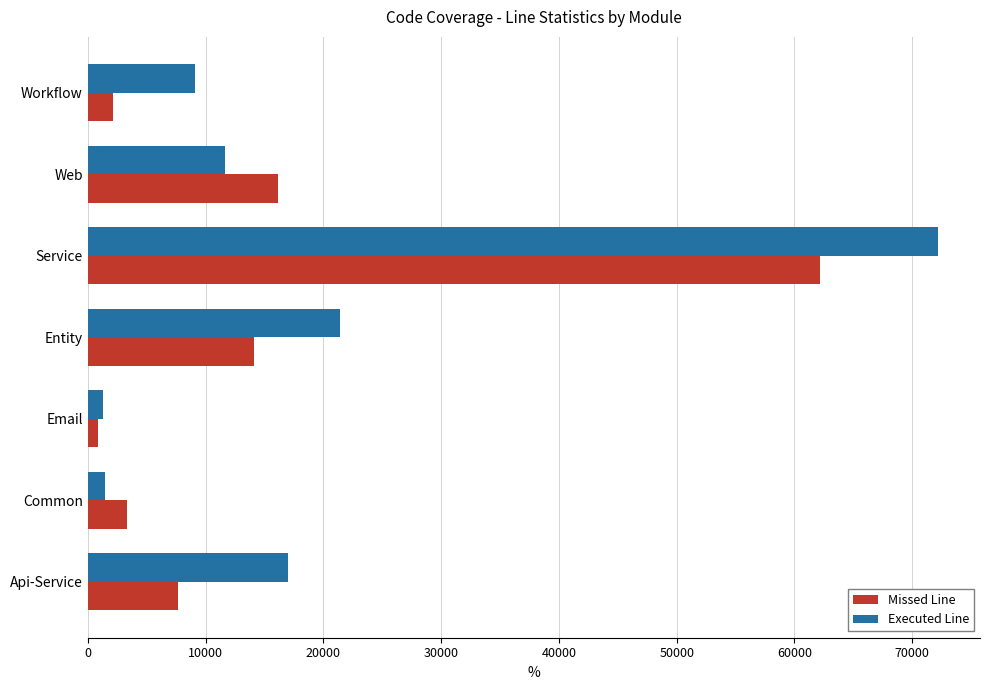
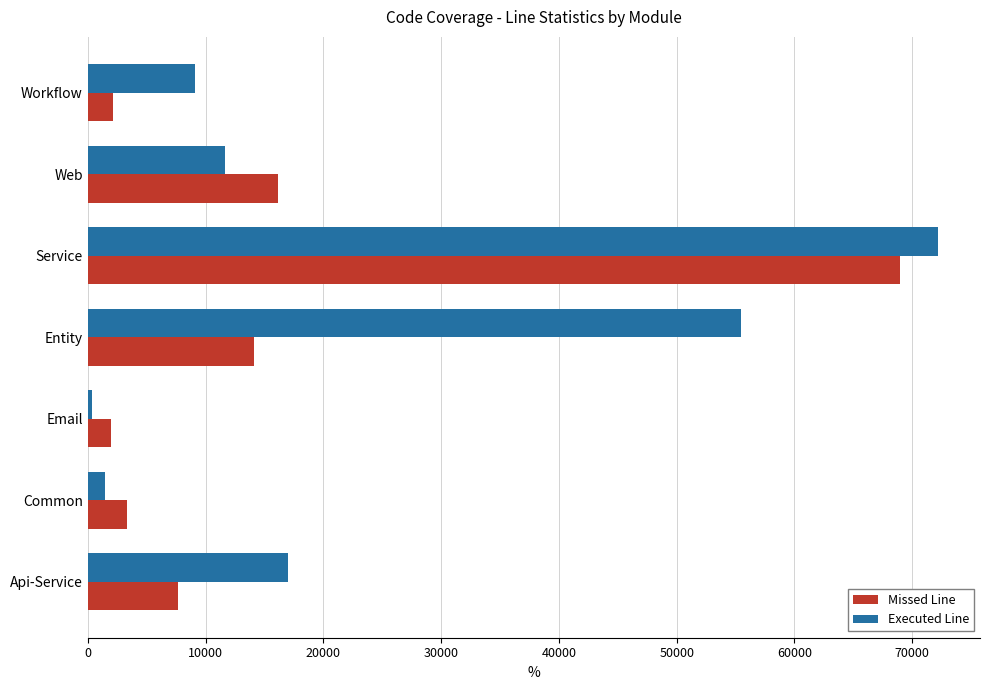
  {
    "Missed Line": {
      "Workflow": 2200,
      "Web": 16200,
-     "Service": 62200,
+     "Service": 68900,
      "Entity": 14100,
-     "Email": 800,
+     "Email": 1900,
      "Common": 3400,
      "Api-Service": 7700
    },
    "Executed Line": {
      "Workflow": 9100,
      "Web": 11700,
      "Service": 72100,
-     "Entity": 21400,
-     "Email": 1300,
+     "Entity": 55500,
+     "Email": 400,
      "Common": 1500,
      "Api-Service": 17000
    }
  }
